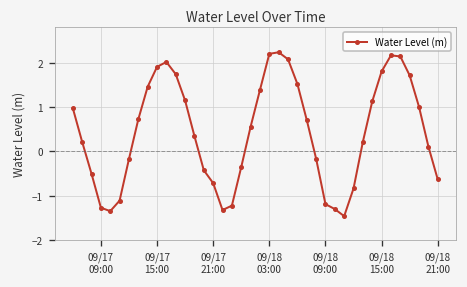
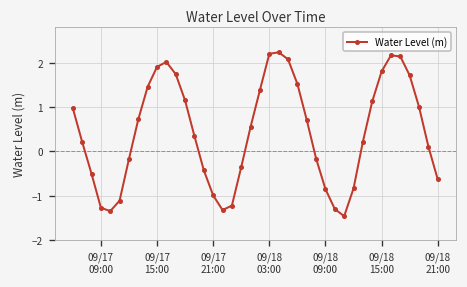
  {
    "09/17 09:00": -1.3,
    "09/17 15:00": 1.9,
-   "09/17 21:00": -0.7,
+   "09/17 21:00": -1.0,
    "09/18 03:00": 2.2,
-   "09/18 09:00": -1.2,
+   "09/18 09:00": -0.9,
    "09/18 15:00": 1.8,
    "09/18 21:00": -0.6
  }
